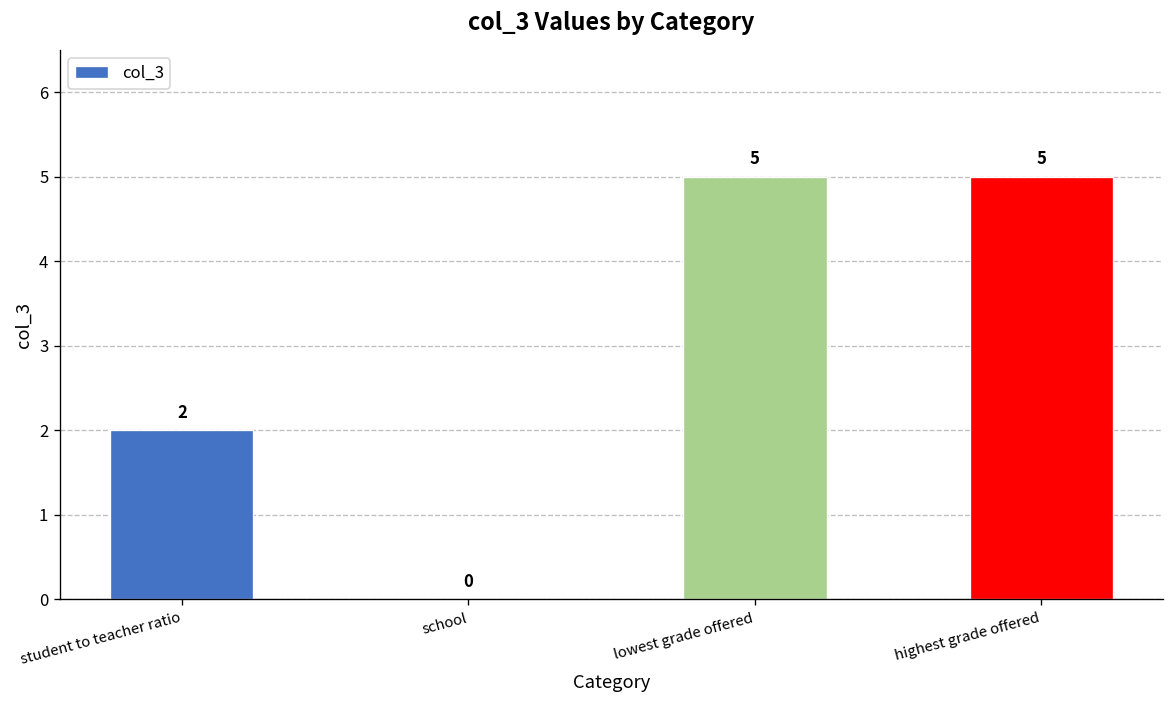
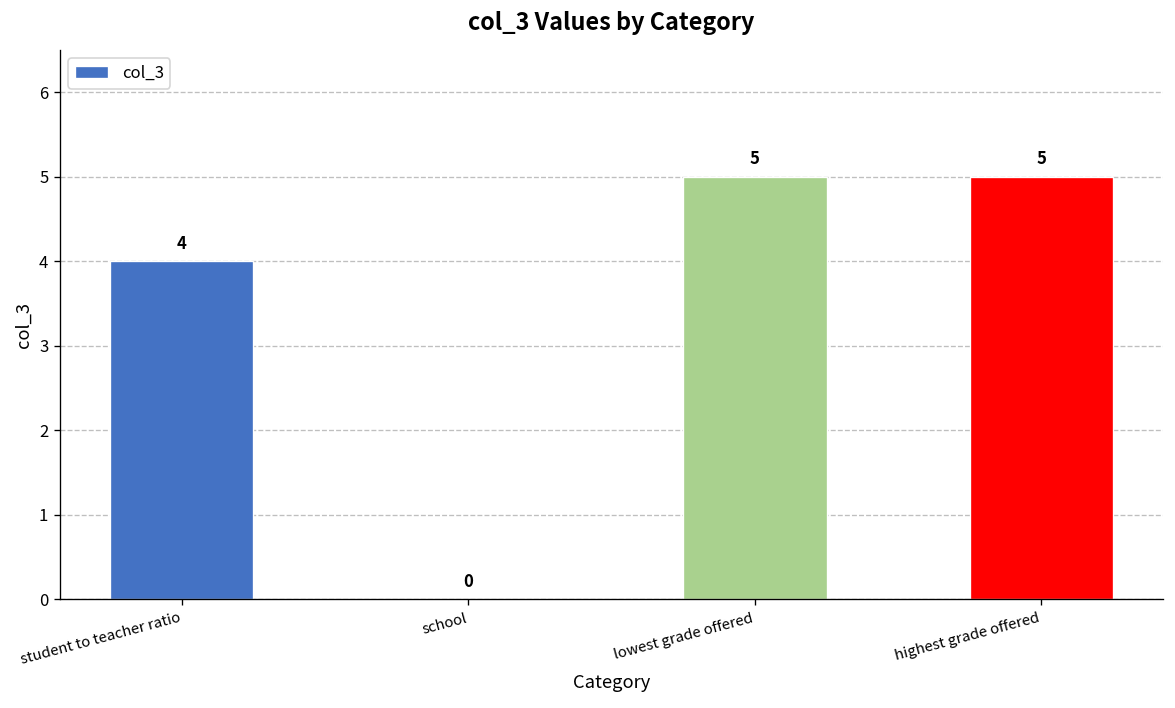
  {
-   "student to teacher ratio": 2,
+   "student to teacher ratio": 4,
    "school": 0,
    "lowest grade offered": 5,
    "highest grade offered": 5
  }
